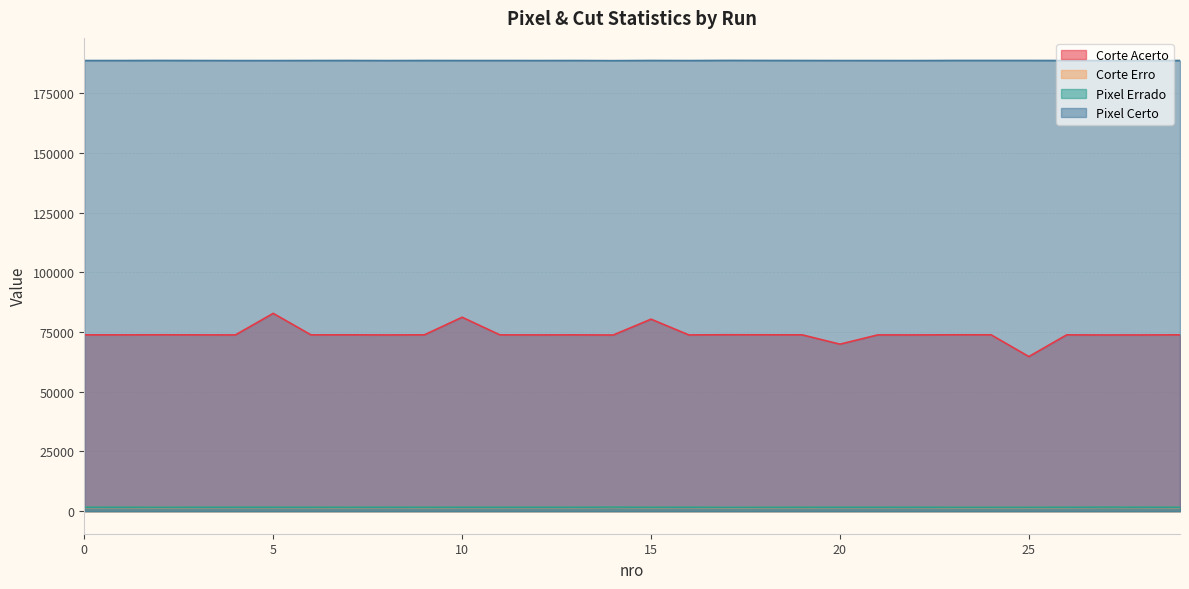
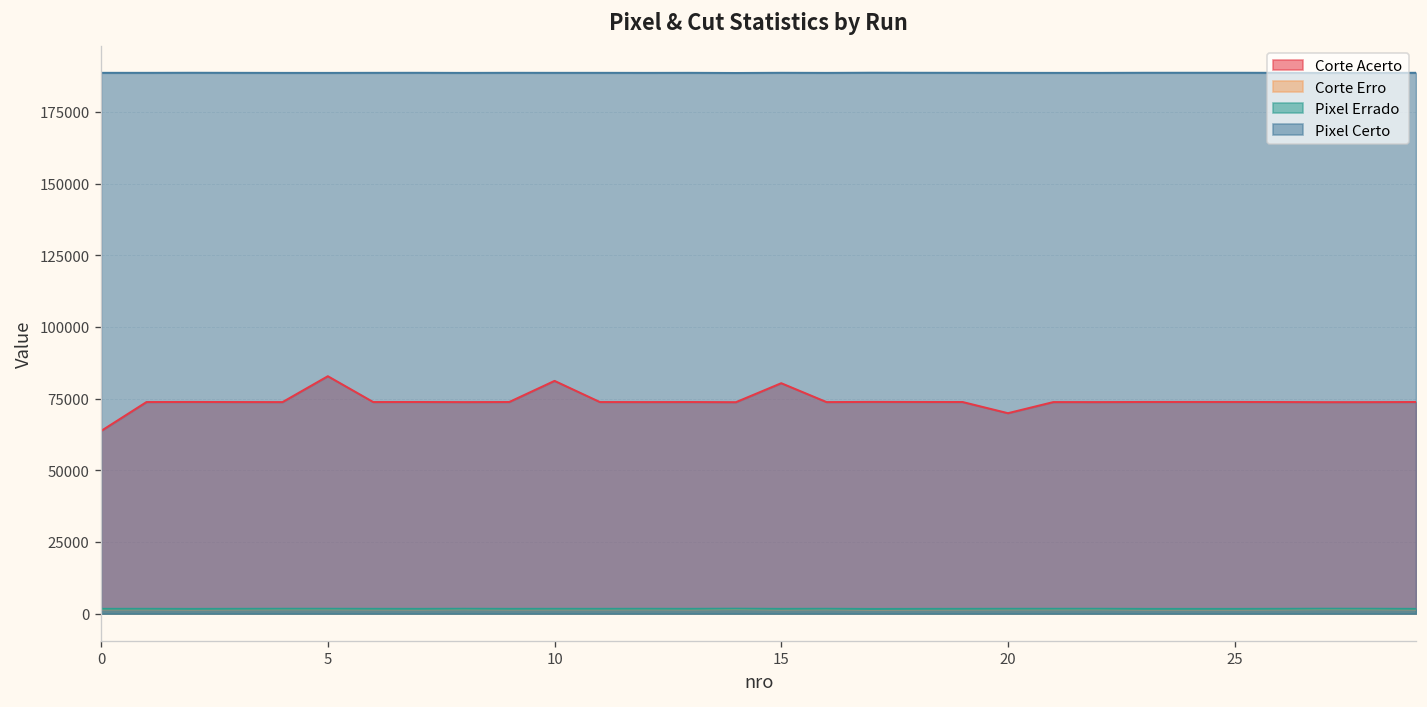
  {
    "Corte Acerto": {
-     "0": 74000,
+     "0": 64000,
      "5": 83000,
      "10": 81000,
      "15": 80000,
      "20": 70000,
-     "25": 65000
+     "25": 74000
    }
  }
